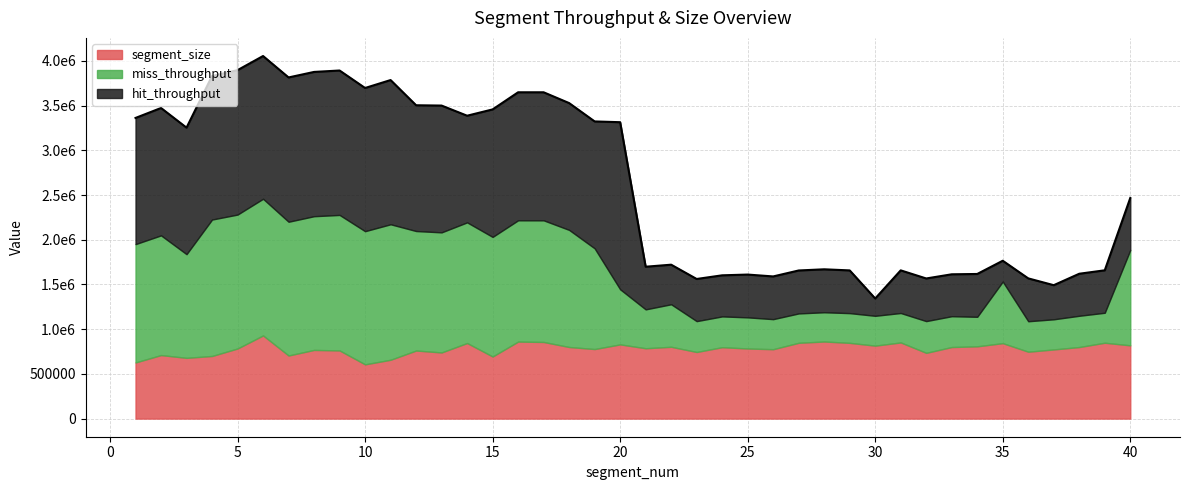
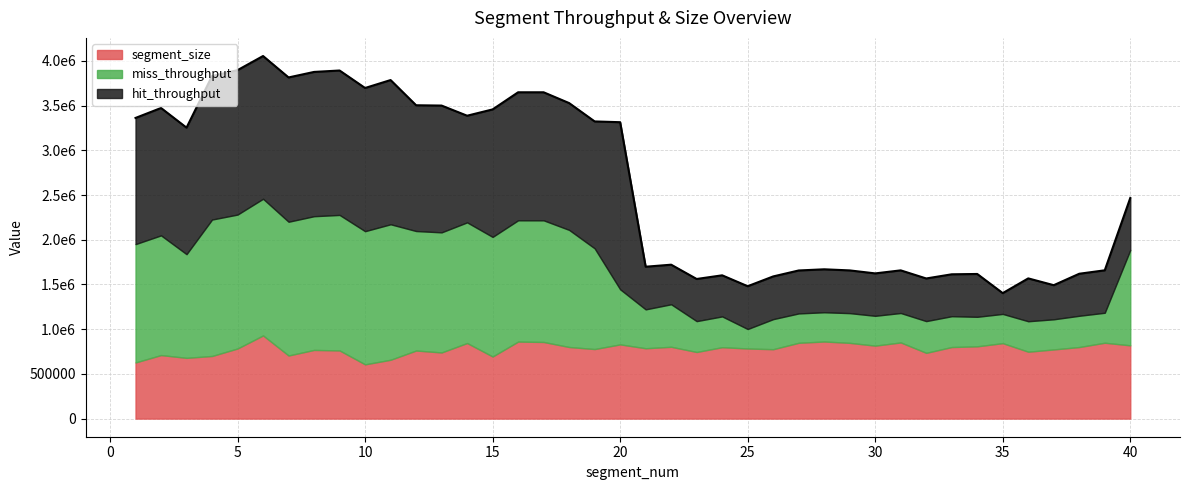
  {
    "segment_size": {
      "5": 800000,
      "10": 600000,
      "15": 700000,
      "20": 800000,
      "25": 800000,
      "30": 800000,
      "35": 800000,
      "40": 800000
    },
    "miss_throughput": {
      "5": 1500000,
      "10": 1500000,
      "15": 1300000,
      "20": 600000,
-     "25": 300000,
+     "25": 200000,
      "30": 300000,
-     "35": 700000,
+     "35": 300000,
      "40": 1100000
    },
    "hit_throughput": {
      "5": 1600000,
      "10": 1600000,
      "15": 1400000,
      "20": 1900000,
      "25": 500000,
-     "30": 200000,
+     "30": 500000,
      "35": 200000,
      "40": 600000
    }
  }
